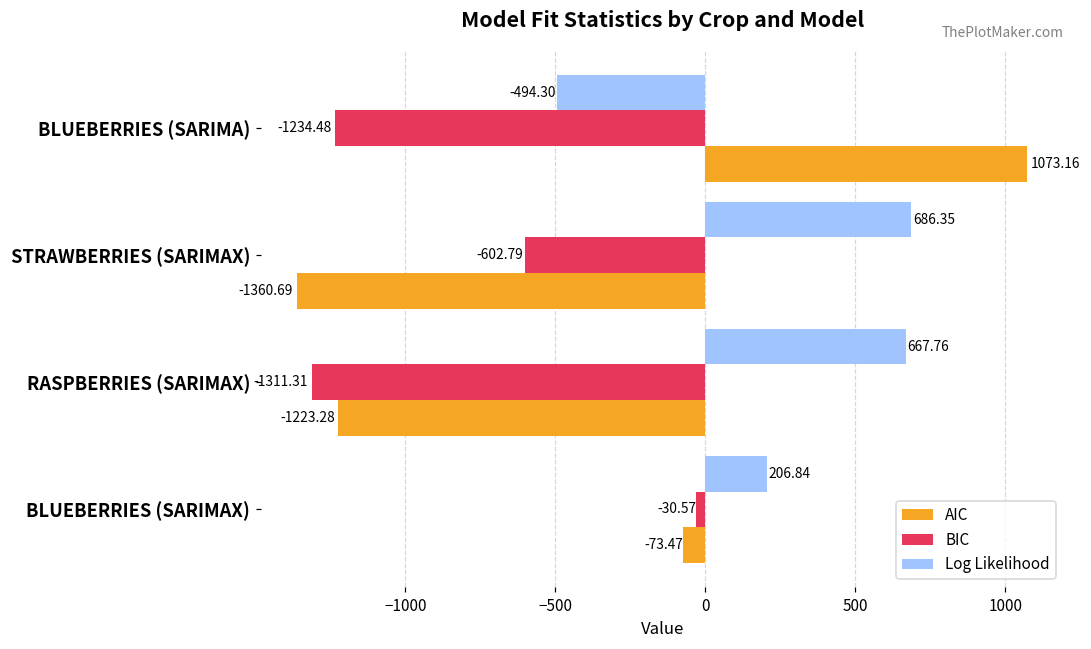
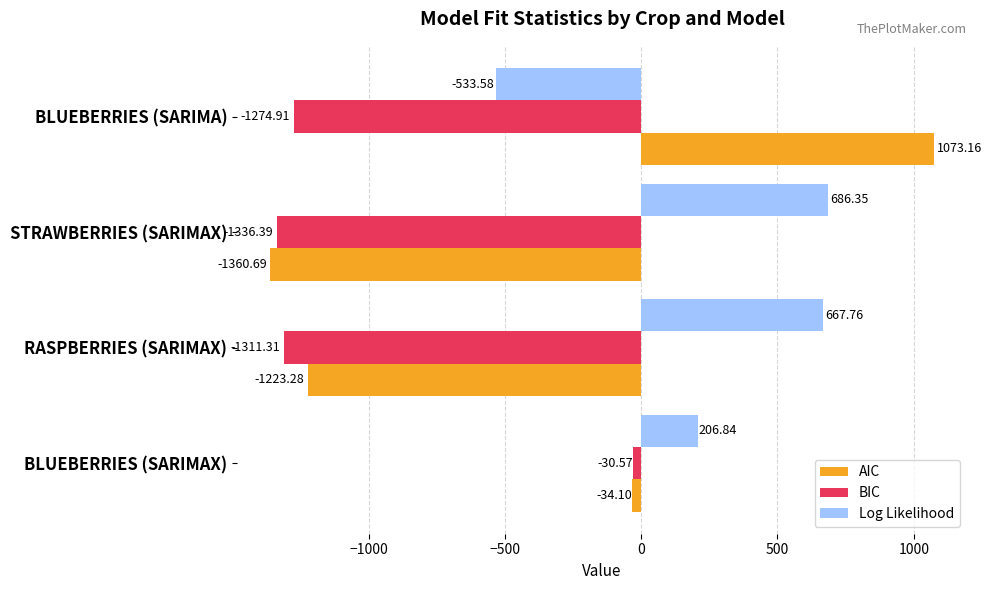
  {
    "AIC": {
      "BLUEBERRIES (SARIMA)": 1073.16,
      "STRAWBERRIES (SARIMAX)": -1360.69,
      "RASPBERRIES (SARIMAX)": -1223.28,
-     "BLUEBERRIES (SARIMAX)": -73.47
+     "BLUEBERRIES (SARIMAX)": -34.10
    },
    "BIC": {
-     "BLUEBERRIES (SARIMA)": -1234.48,
-     "STRAWBERRIES (SARIMAX)": -602.79,
+     "BLUEBERRIES (SARIMA)": -1274.91,
+     "STRAWBERRIES (SARIMAX)": -1336.39,
      "RASPBERRIES (SARIMAX)": -1311.31,
      "BLUEBERRIES (SARIMAX)": -30.57
    },
    "Log Likelihood": {
-     "BLUEBERRIES (SARIMA)": -494.30,
+     "BLUEBERRIES (SARIMA)": -533.58,
      "STRAWBERRIES (SARIMAX)": 686.35,
      "RASPBERRIES (SARIMAX)": 667.76,
      "BLUEBERRIES (SARIMAX)": 206.84
    }
  }
